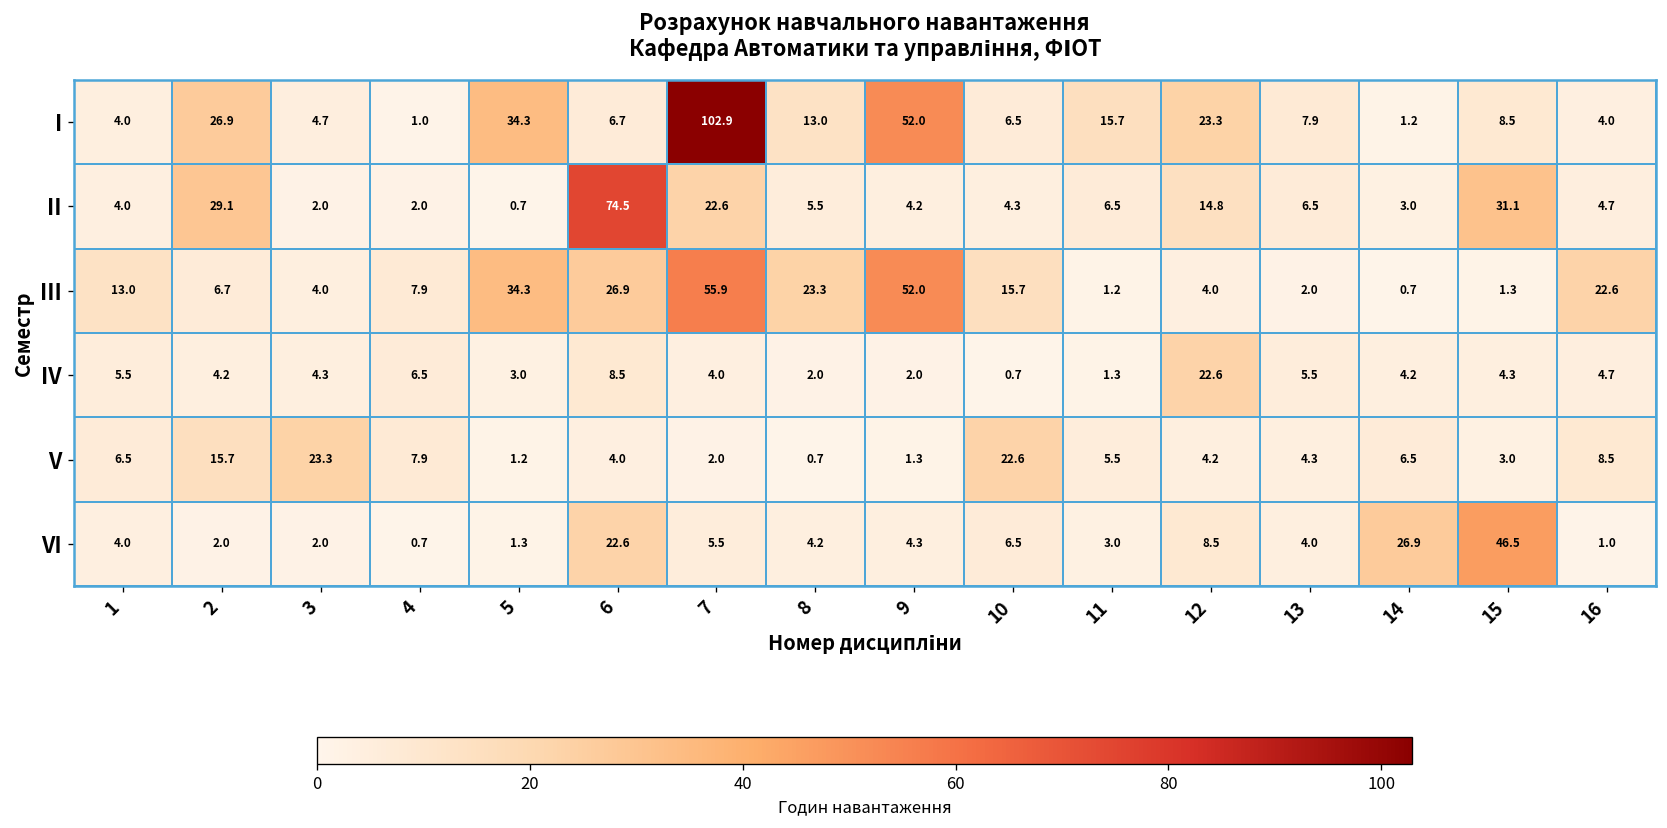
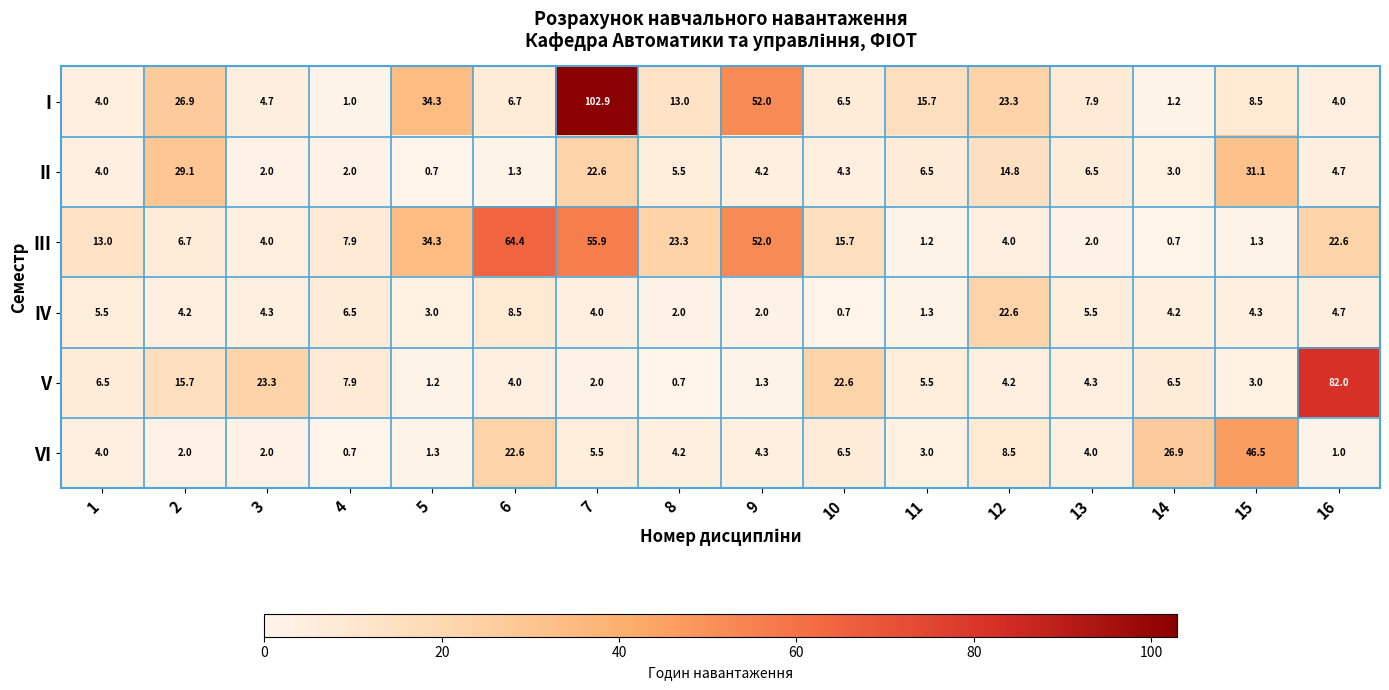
  {
    "I": {
      "1": 4.0,
      "2": 26.9,
      "3": 4.7,
      "4": 1.0,
      "5": 34.3,
      "6": 6.7,
      "7": 102.9,
      "8": 13.0,
      "9": 52.0,
      "10": 6.5,
      "11": 15.7,
      "12": 23.3,
      "13": 7.9,
      "14": 1.2,
      "15": 8.5,
      "16": 4.0
    },
    "II": {
      "1": 4.0,
      "2": 29.1,
      "3": 2.0,
      "4": 2.0,
      "5": 0.7,
-     "6": 74.5,
+     "6": 1.3,
      "7": 22.6,
      "8": 5.5,
      "9": 4.2,
      "10": 4.3,
      "11": 6.5,
      "12": 14.8,
      "13": 6.5,
      "14": 3.0,
      "15": 31.1,
      "16": 4.7
    },
    "III": {
      "1": 13.0,
      "2": 6.7,
      "3": 4.0,
      "4": 7.9,
      "5": 34.3,
-     "6": 26.9,
+     "6": 64.4,
      "7": 55.9,
      "8": 23.3,
      "9": 52.0,
      "10": 15.7,
      "11": 1.2,
      "12": 4.0,
      "13": 2.0,
      "14": 0.7,
      "15": 1.3,
      "16": 22.6
    },
    "IV": {
      "1": 5.5,
      "2": 4.2,
      "3": 4.3,
      "4": 6.5,
      "5": 3.0,
      "6": 8.5,
      "7": 4.0,
      "8": 2.0,
      "9": 2.0,
      "10": 0.7,
      "11": 1.3,
      "12": 22.6,
      "13": 5.5,
      "14": 4.2,
      "15": 4.3,
      "16": 4.7
    },
    "V": {
      "1": 6.5,
      "2": 15.7,
      "3": 23.3,
      "4": 7.9,
      "5": 1.2,
      "6": 4.0,
      "7": 2.0,
      "8": 0.7,
      "9": 1.3,
      "10": 22.6,
      "11": 5.5,
      "12": 4.2,
      "13": 4.3,
      "14": 6.5,
      "15": 3.0,
-     "16": 8.5
+     "16": 82.0
    },
    "VI": {
      "1": 4.0,
      "2": 2.0,
      "3": 2.0,
      "4": 0.7,
      "5": 1.3,
      "6": 22.6,
      "7": 5.5,
      "8": 4.2,
      "9": 4.3,
      "10": 6.5,
      "11": 3.0,
      "12": 8.5,
      "13": 4.0,
      "14": 26.9,
      "15": 46.5,
      "16": 1.0
    }
  }
